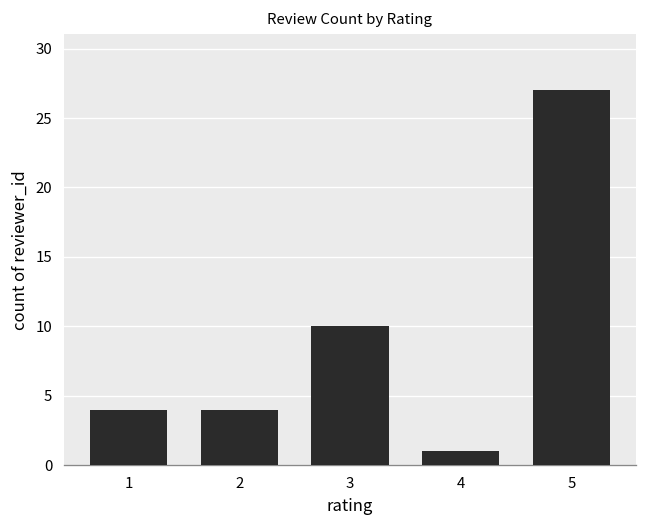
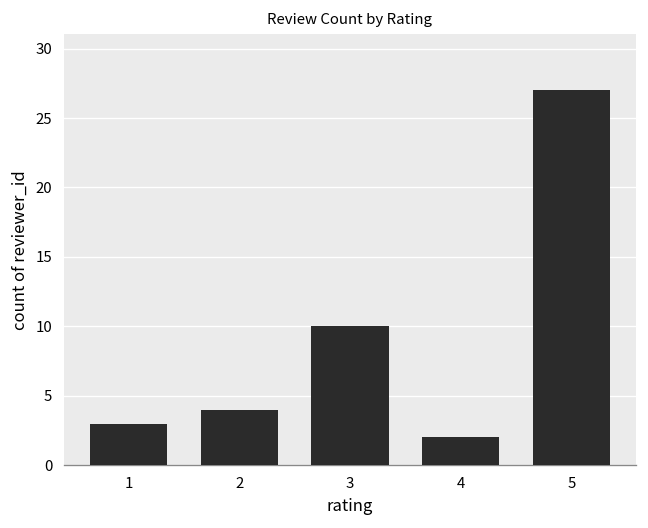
  {
-   "1": 4,
+   "1": 3,
    "2": 4,
    "3": 10,
-   "4": 1,
+   "4": 2,
    "5": 27
  }
